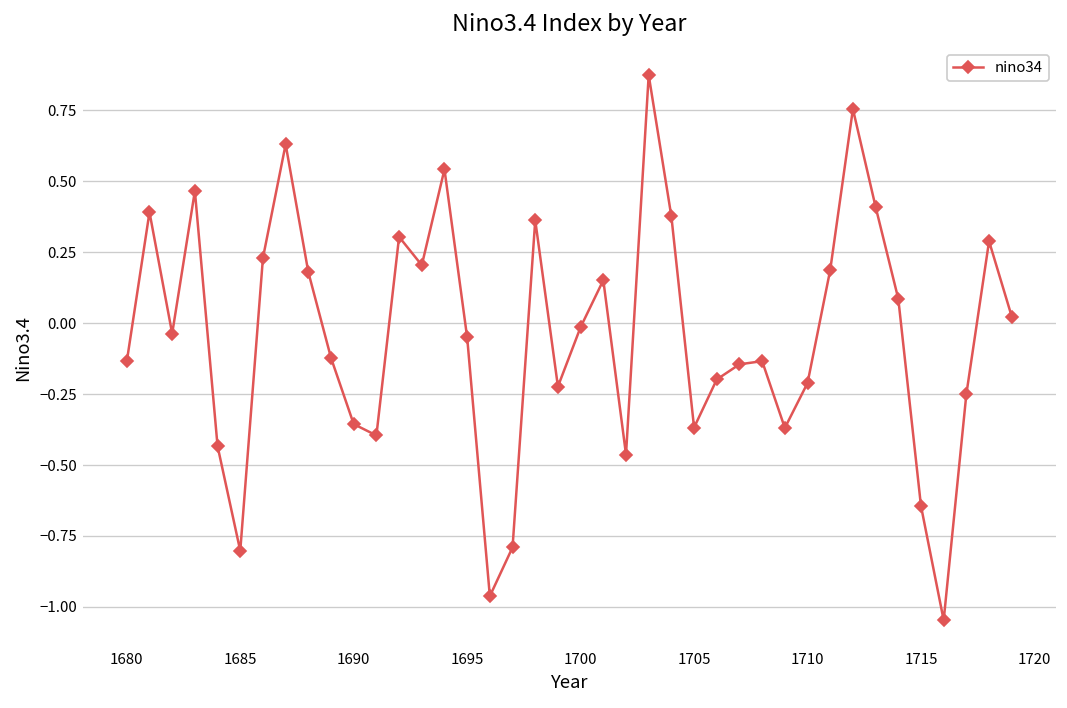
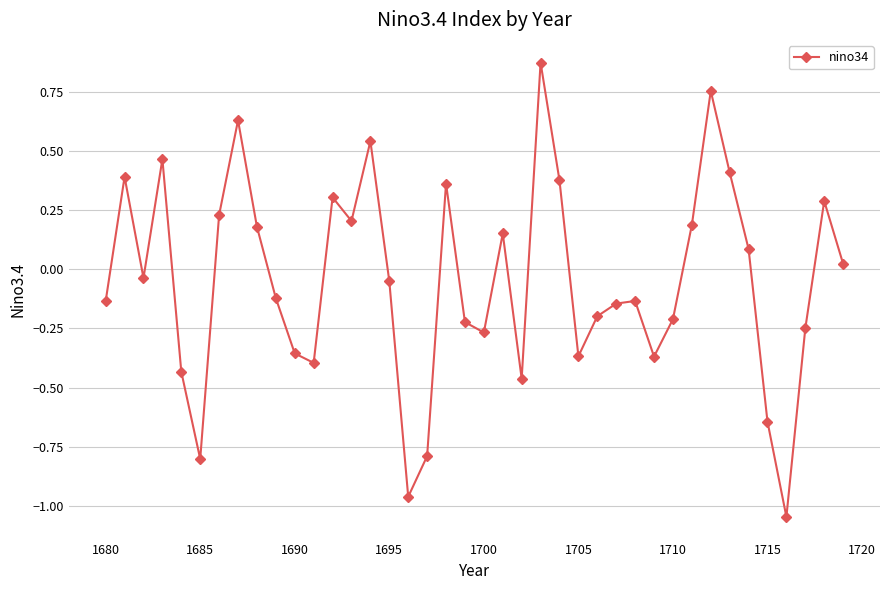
  {
    "1680": -0.13,
    "1685": -0.80,
    "1690": -0.36,
    "1695": -0.05,
-   "1700": -0.01,
+   "1700": -0.27,
    "1705": -0.37,
    "1710": -0.21,
    "1715": -0.64
  }
